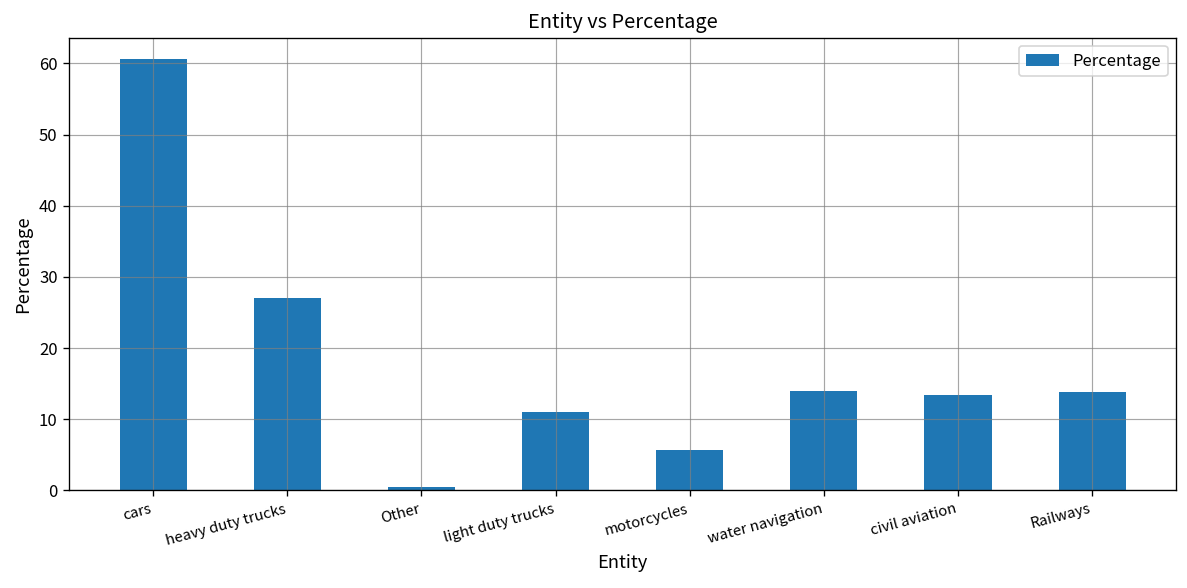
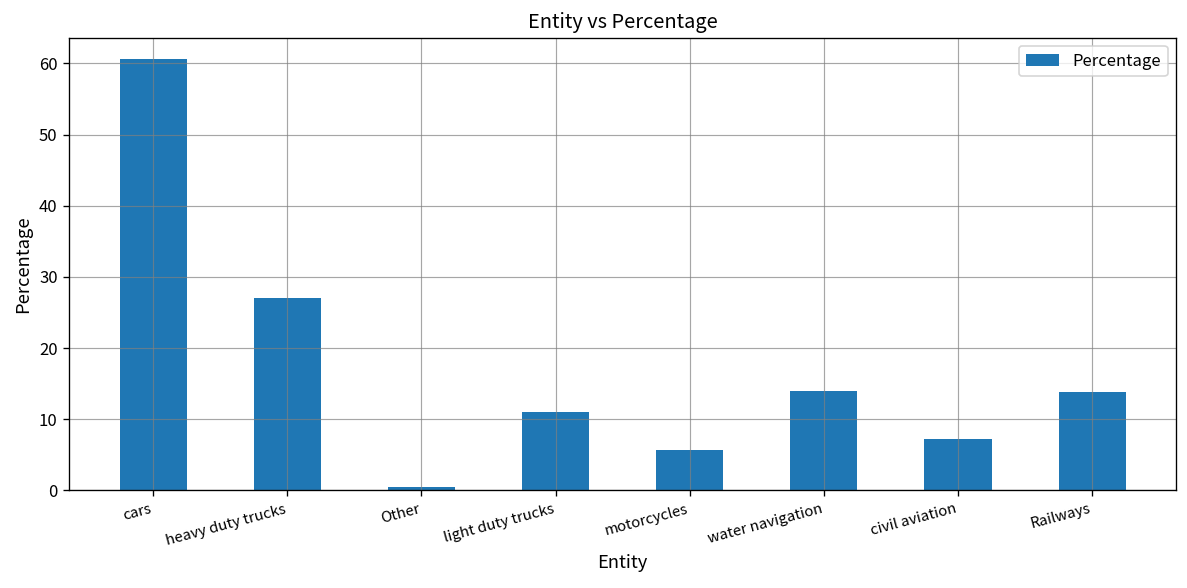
  {
    "cars": 61,
    "heavy duty trucks": 27,
    "Other": 1,
    "light duty trucks": 11,
    "motorcycles": 6,
    "water navigation": 14,
-   "civil aviation": 13,
+   "civil aviation": 7,
    "Railways": 14
  }
